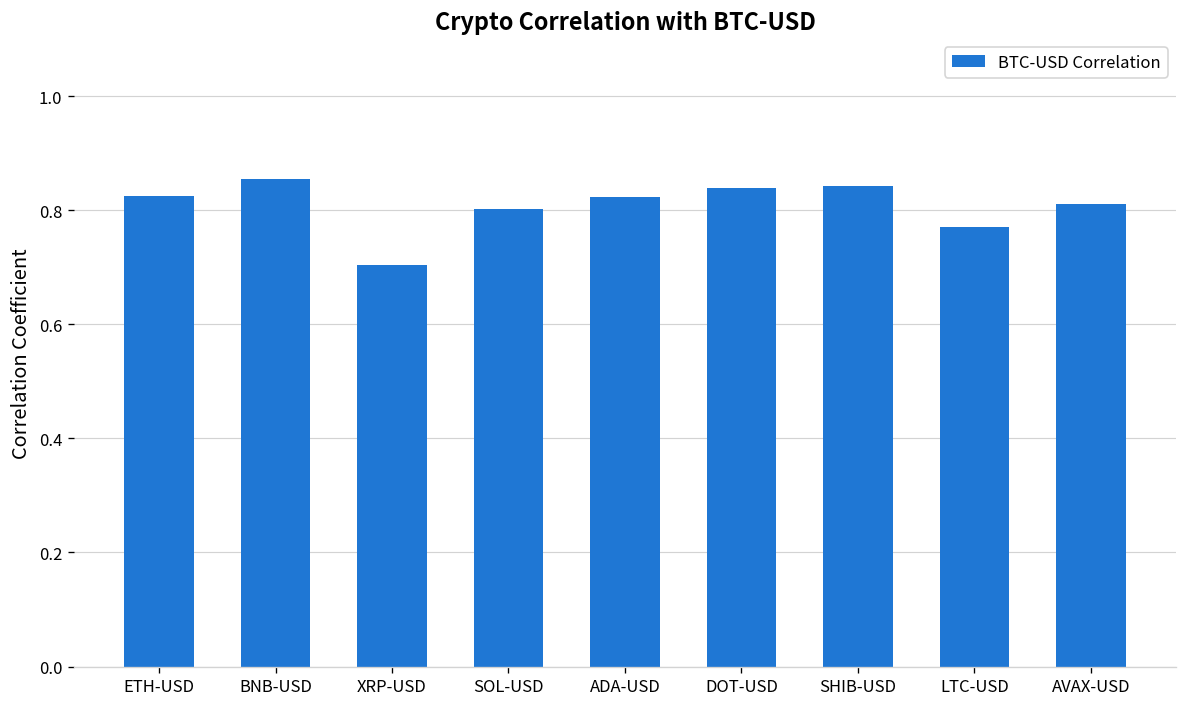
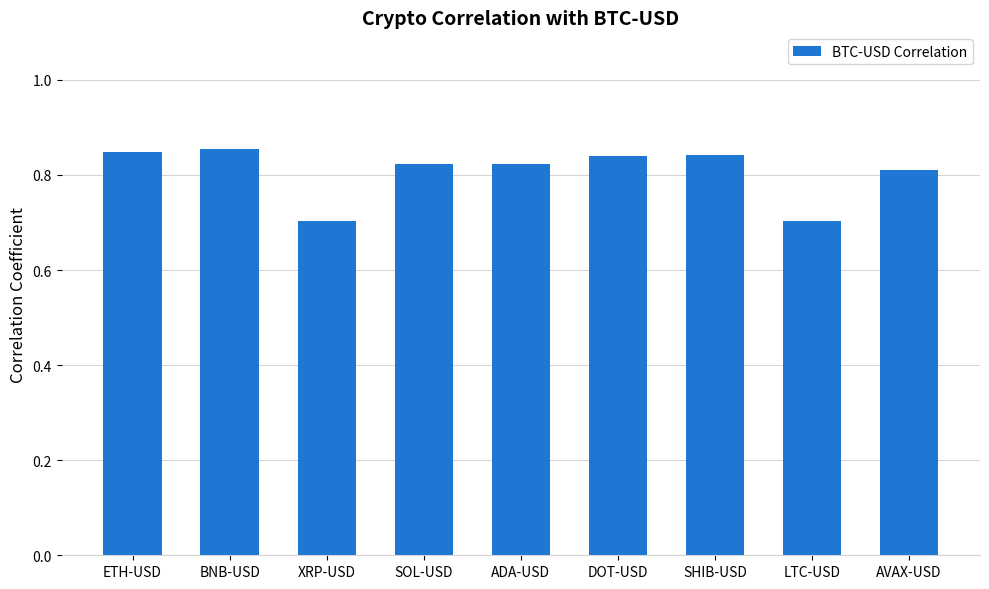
  {
-   "ETH-USD": 0.82,
+   "ETH-USD": 0.85,
    "BNB-USD": 0.85,
    "XRP-USD": 0.70,
-   "SOL-USD": 0.80,
+   "SOL-USD": 0.82,
    "ADA-USD": 0.82,
    "DOT-USD": 0.84,
    "SHIB-USD": 0.84,
-   "LTC-USD": 0.77,
+   "LTC-USD": 0.70,
    "AVAX-USD": 0.81
  }
